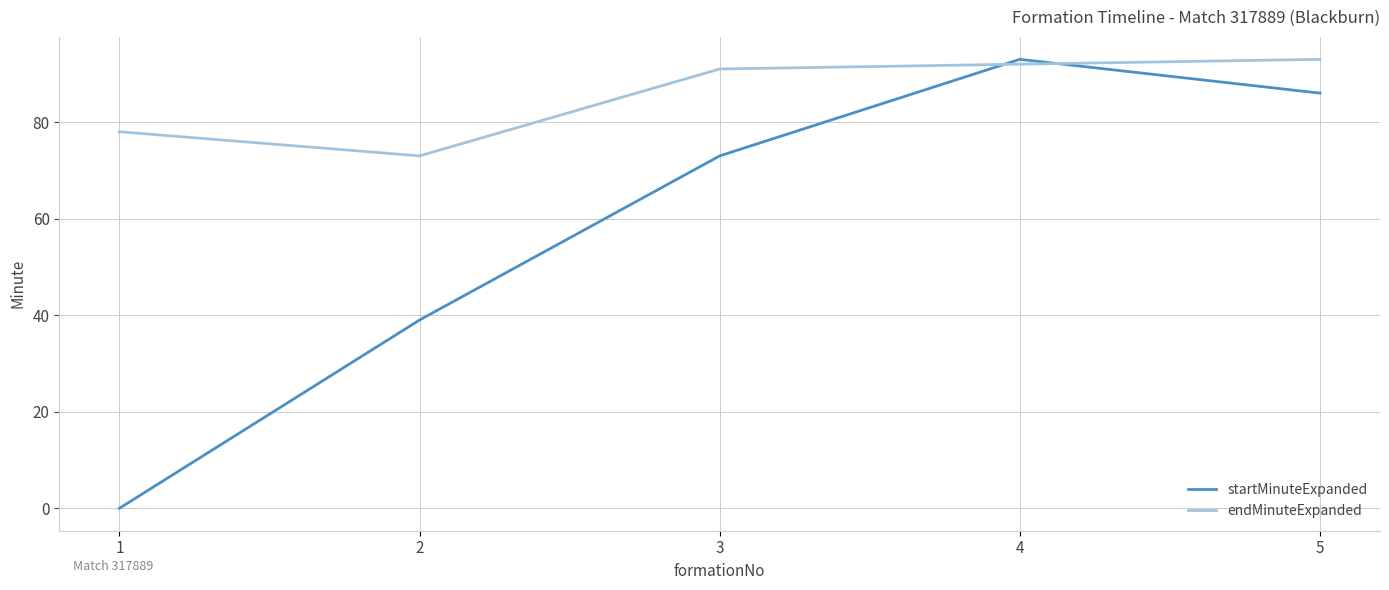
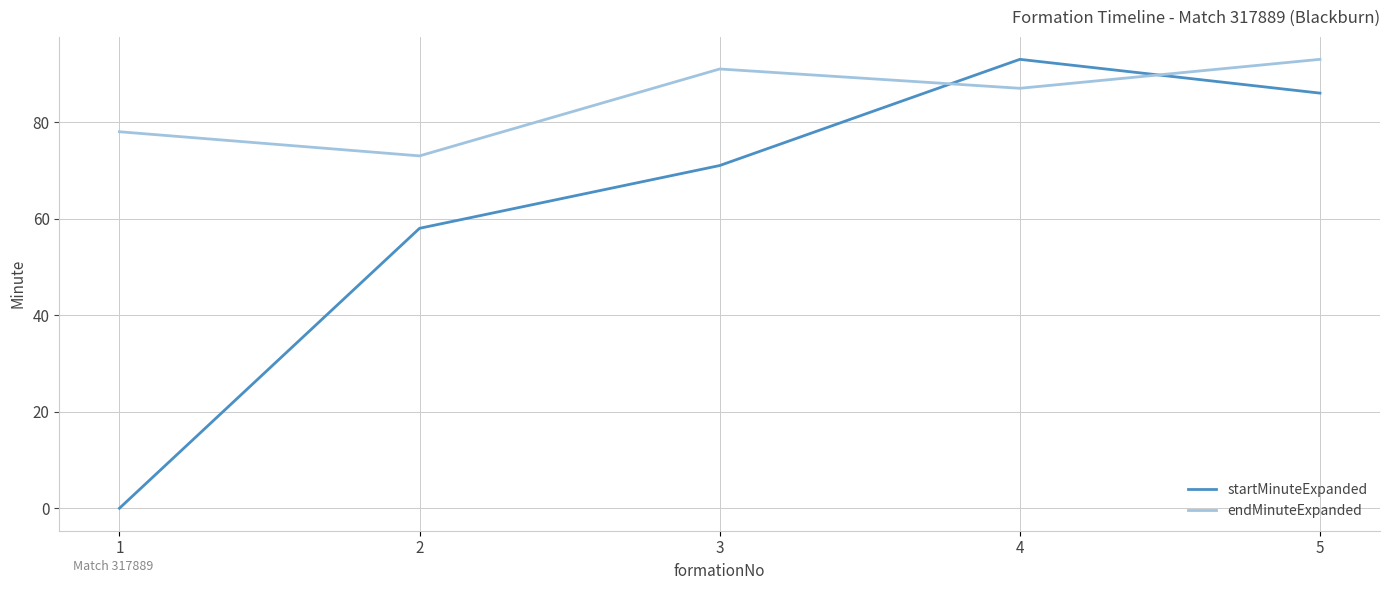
  {
    "startMinuteExpanded": {
      "1": 0,
-     "2": 39,
-     "3": 73,
+     "2": 58,
+     "3": 71,
      "4": 93,
      "5": 86
    },
    "endMinuteExpanded": {
      "1": 78,
      "2": 73,
      "3": 91,
-     "4": 92,
+     "4": 87,
      "5": 93
    }
  }
